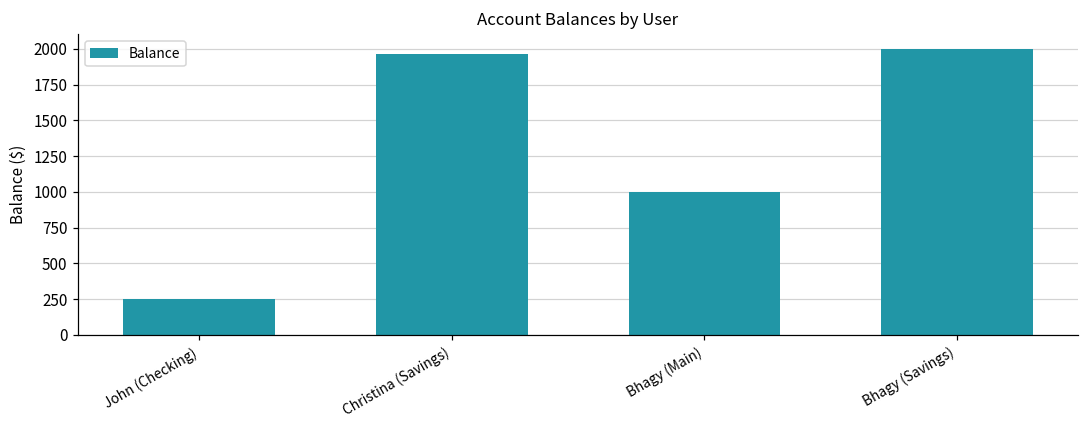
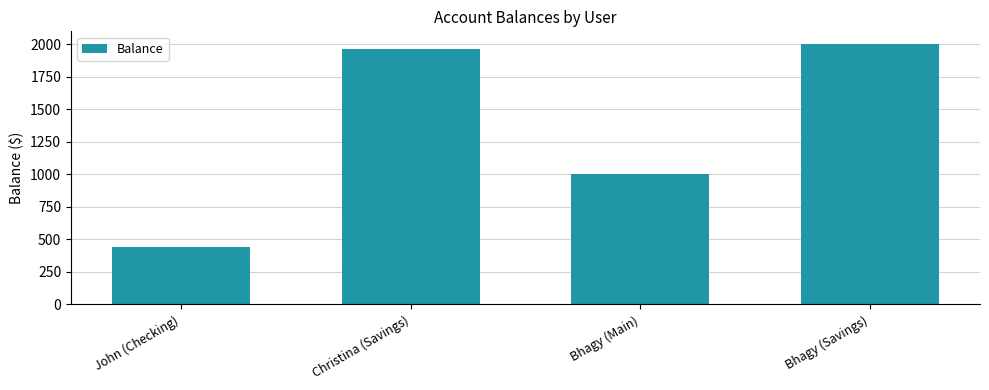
  {
-   "John (Checking)": 250,
+   "John (Checking)": 440,
    "Christina (Savings)": 1970,
    "Bhagy (Main)": 1000,
    "Bhagy (Savings)": 2000
  }
